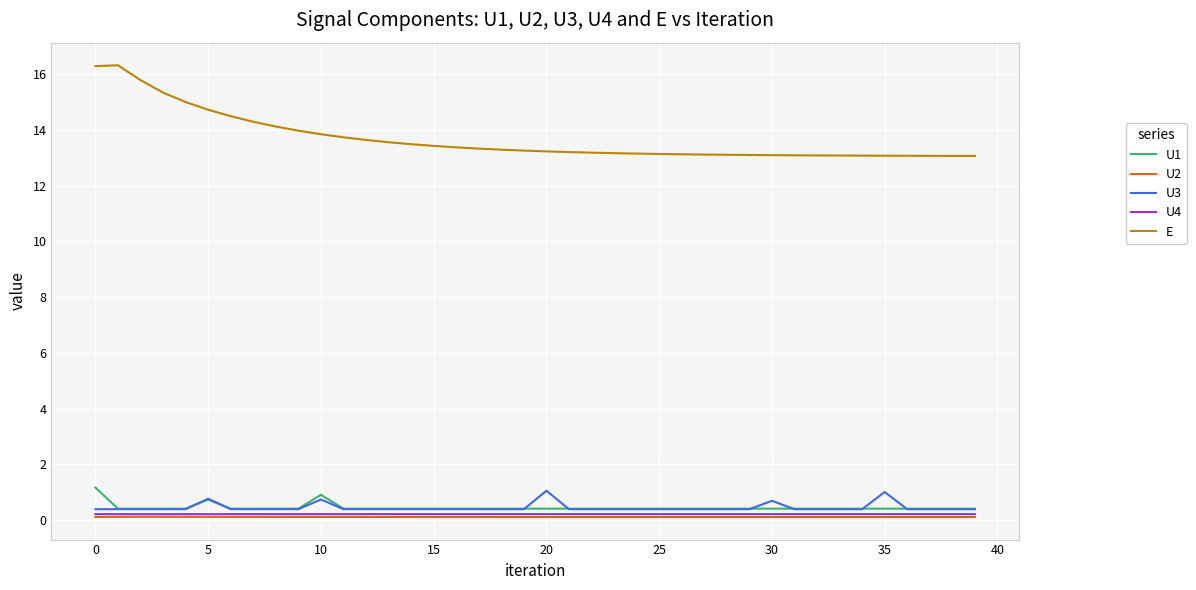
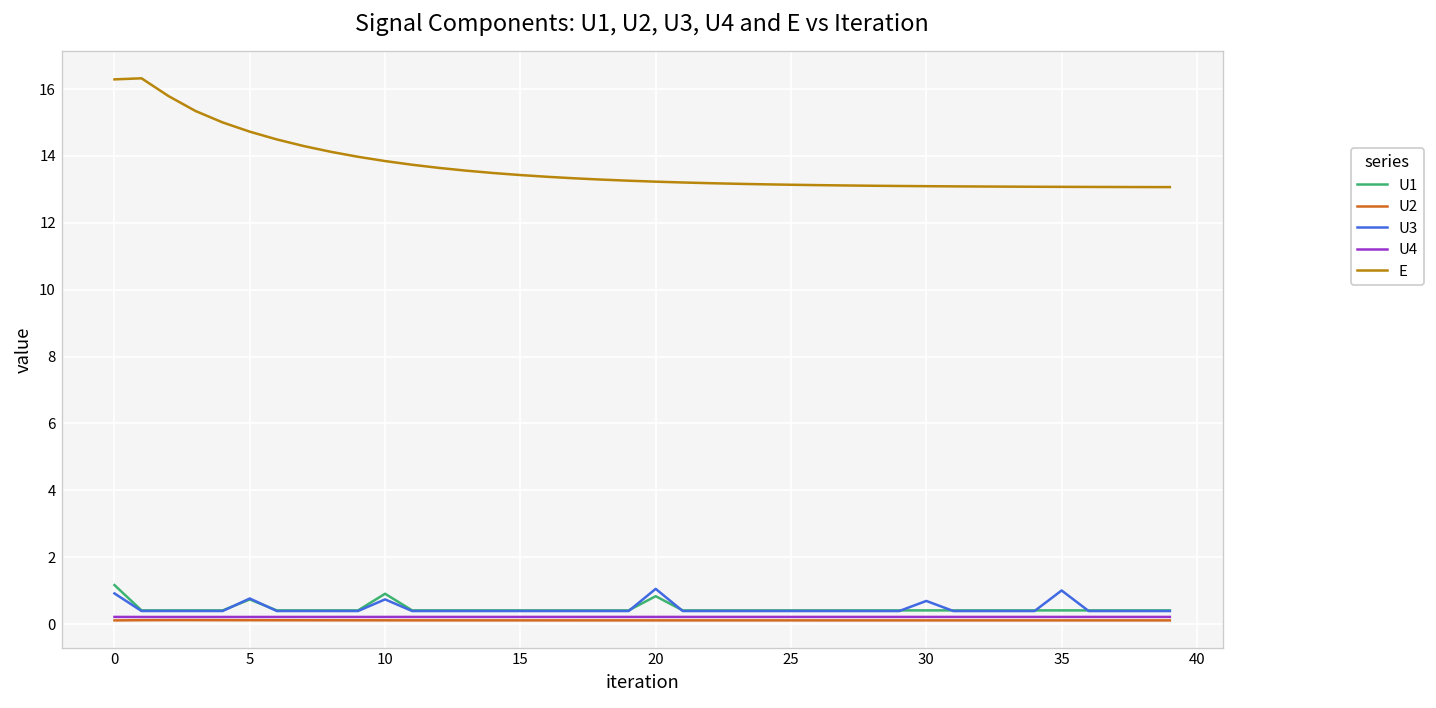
  {
    "U1": {
      "0": 1.2,
      "10": 0.9,
-     "20": 0.4,
+     "20": 0.8,
      "30": 0.4,
      "35": 0.4
    },
    "U3": {
-     "0": 0.4,
+     "0": 0.9,
      "10": 0.7,
      "20": 1.1,
      "30": 0.7,
      "35": 1.0
    },
    "U4": {
      "0": 0.2,
      "5": 0.2,
      "10": 0.2,
      "15": 0.2,
      "20": 0.2,
      "25": 0.2,
      "30": 0.2,
      "35": 0.2
    }
  }
